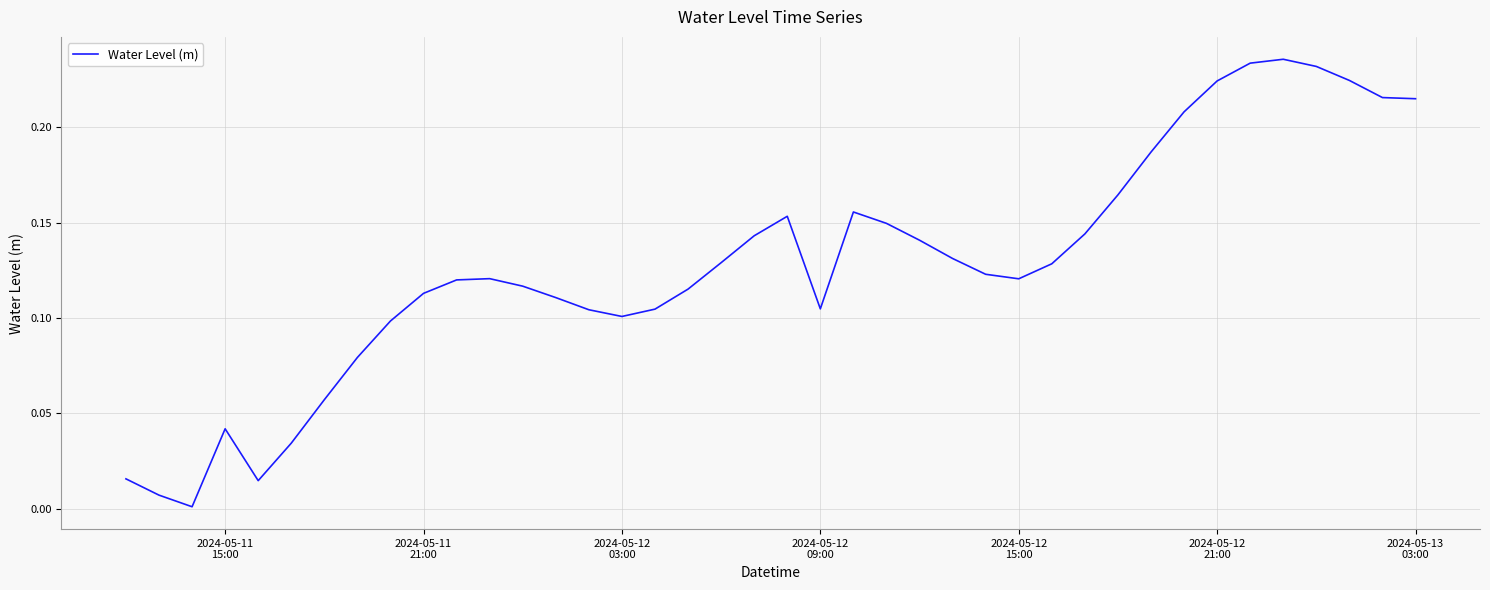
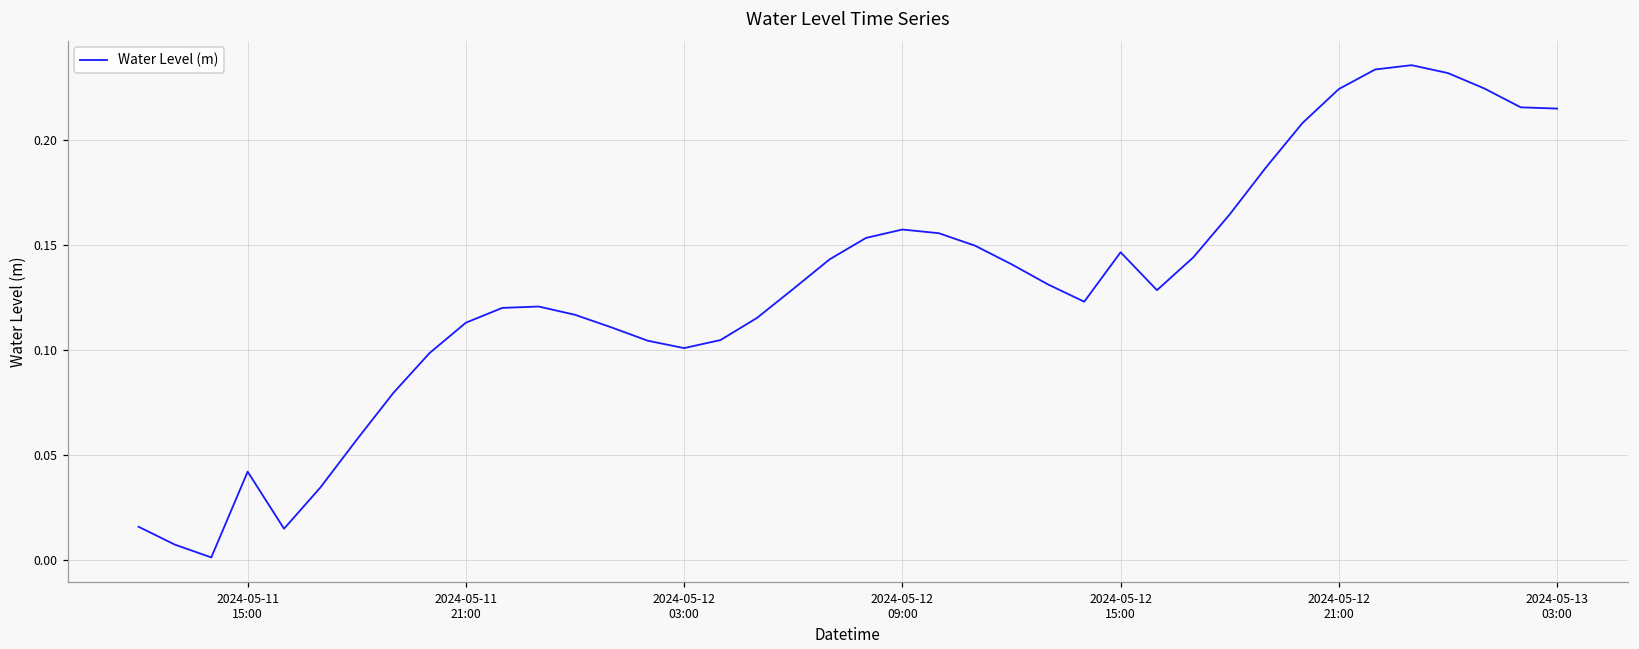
  {
    "2024-05-11 15:00": 0.042,
    "2024-05-11 21:00": 0.113,
    "2024-05-12 03:00": 0.101,
-   "2024-05-12 09:00": 0.105,
-   "2024-05-12 15:00": 0.121,
+   "2024-05-12 09:00": 0.157,
+   "2024-05-12 15:00": 0.146,
    "2024-05-12 21:00": 0.224,
    "2024-05-13 03:00": 0.215
  }
